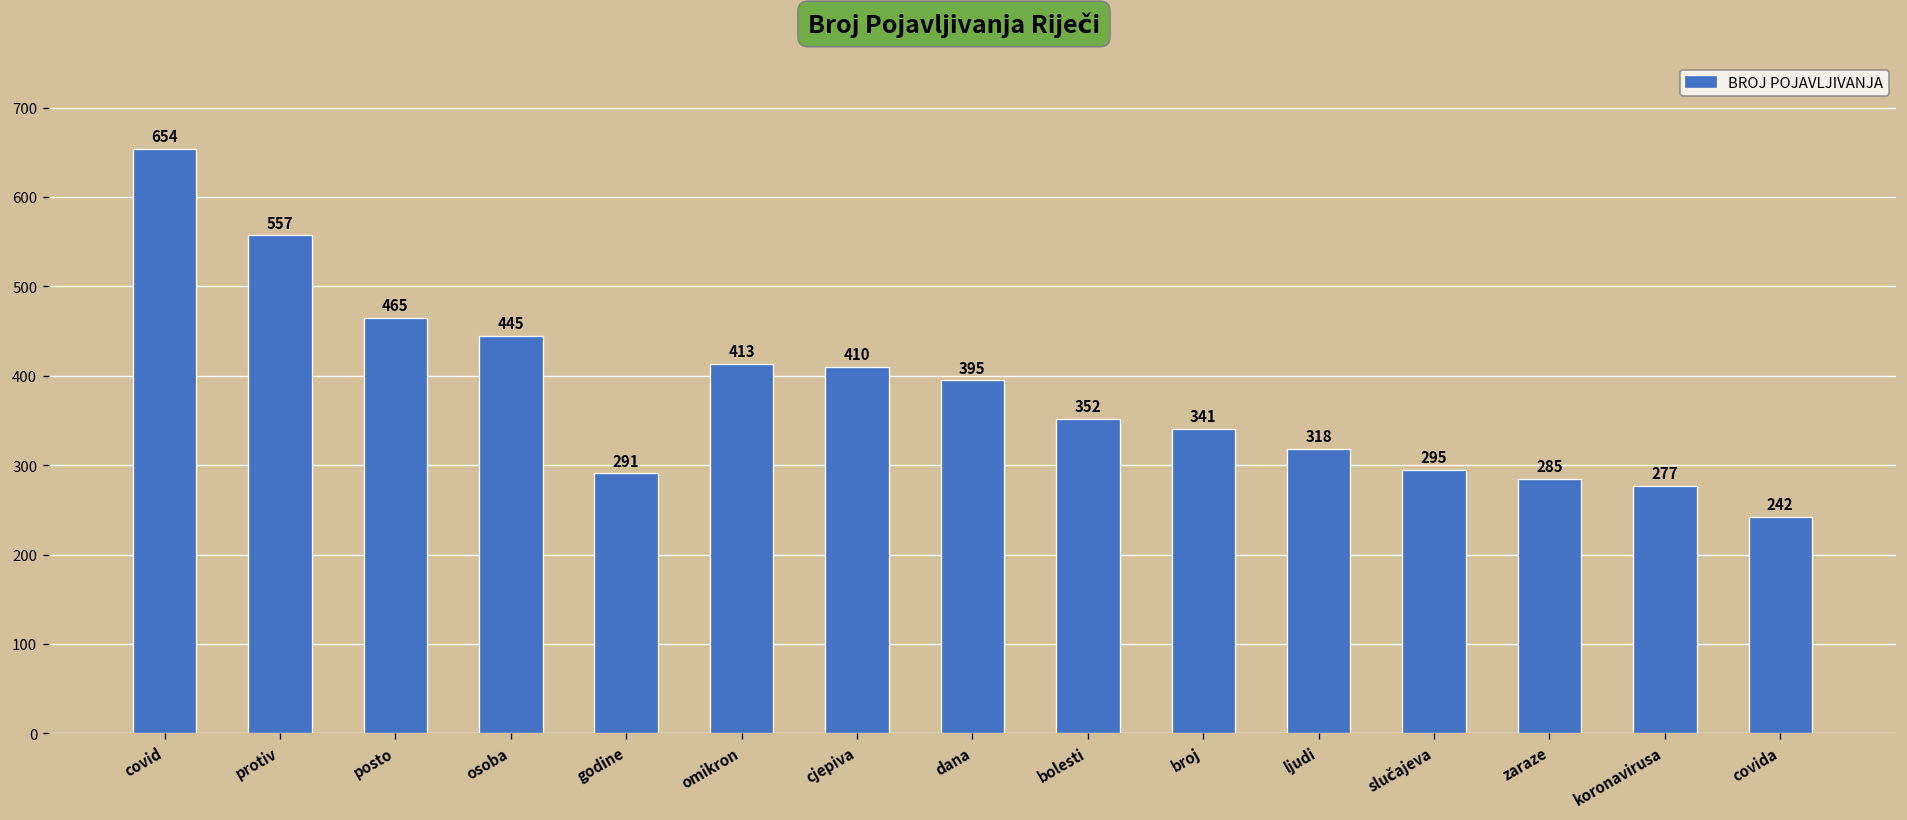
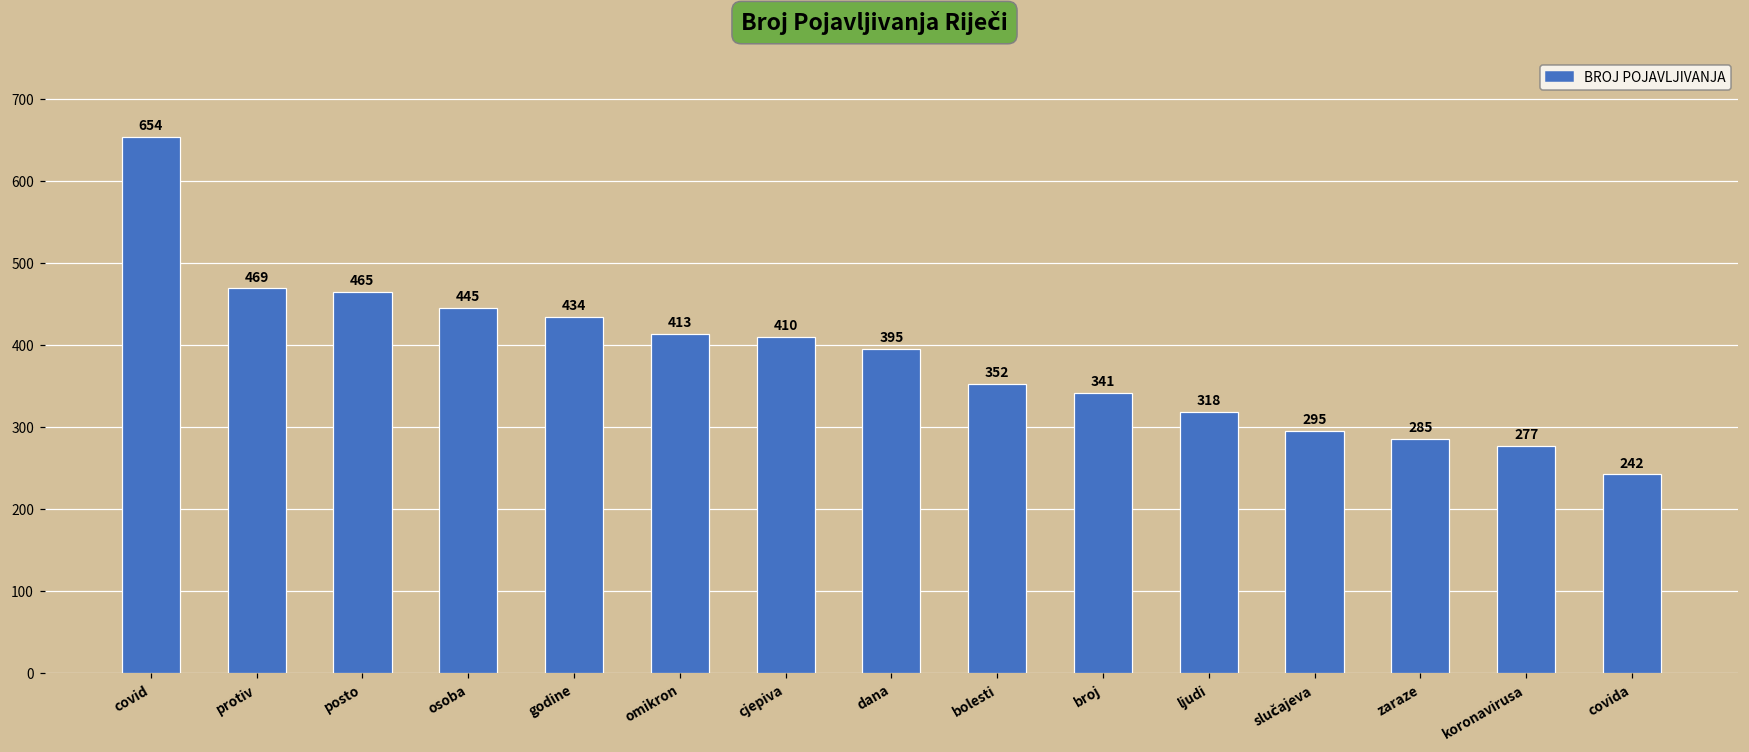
  {
    "covid": 654,
-   "protiv": 557,
+   "protiv": 469,
    "posto": 465,
    "osoba": 445,
-   "godine": 291,
+   "godine": 434,
    "omikron": 413,
    "cjepiva": 410,
    "dana": 395,
    "bolesti": 352,
    "broj": 341,
    "ljudi": 318,
    "slučajeva": 295,
    "zaraze": 285,
    "koronavirusa": 277,
    "covida": 242
  }
